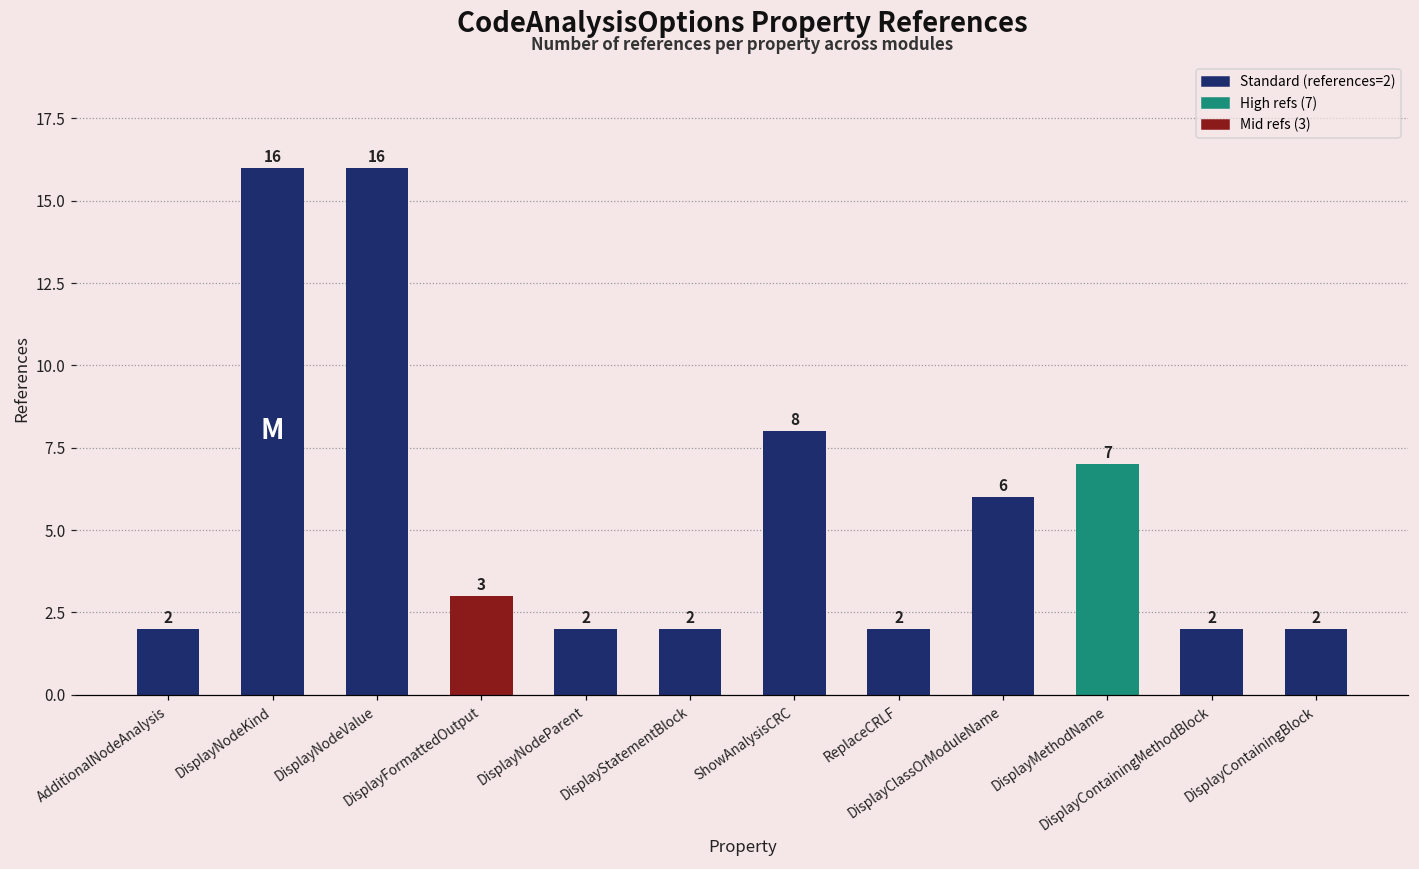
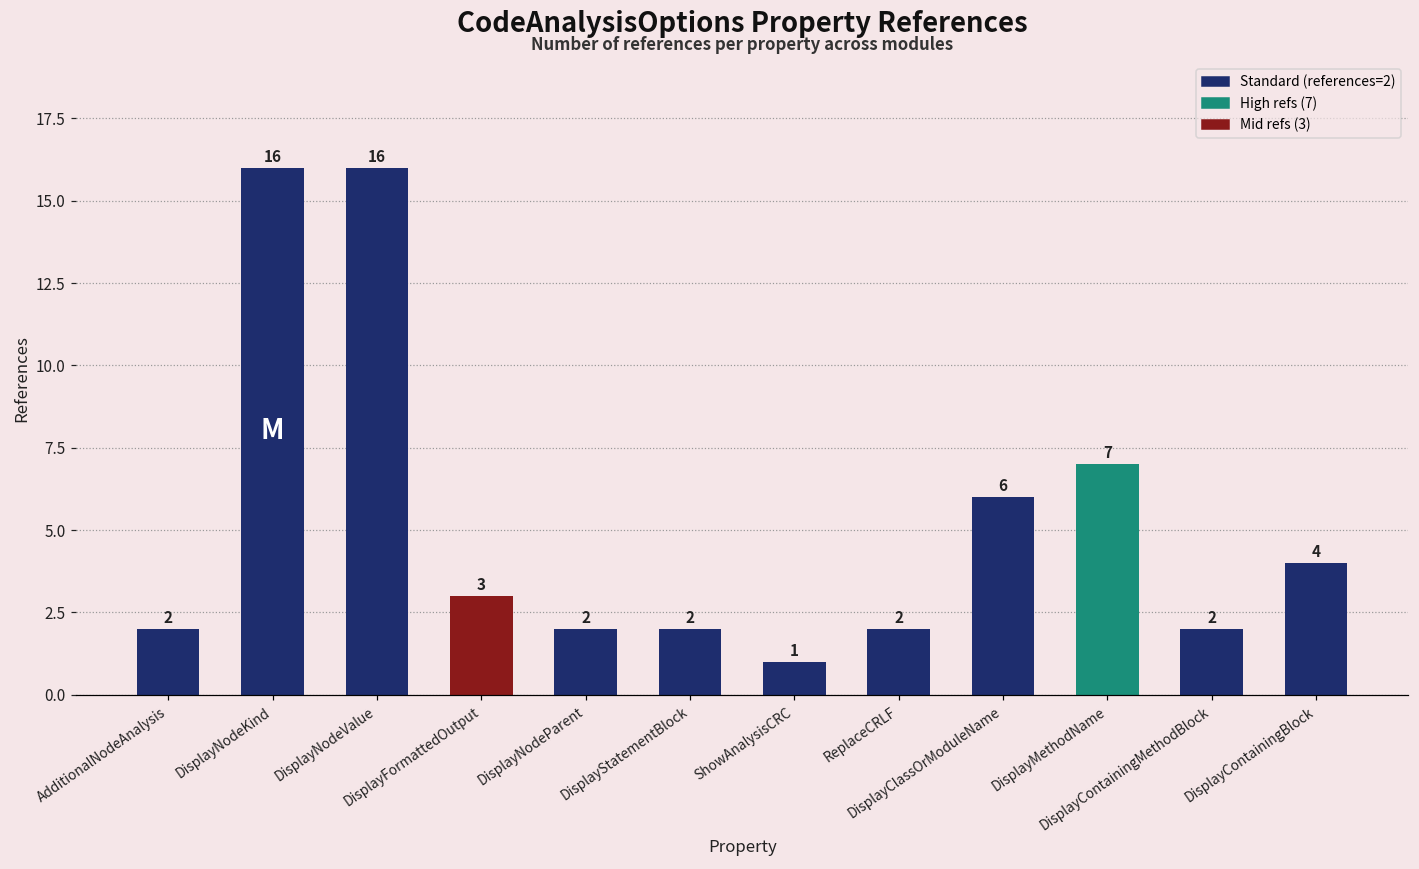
  {
    "AdditionalNodeAnalysis": 2,
    "DisplayNodeKind": 16,
    "DisplayNodeValue": 16,
    "DisplayFormattedOutput": 3,
    "DisplayNodeParent": 2,
    "DisplayStatementBlock": 2,
-   "ShowAnalysisCRC": 8,
+   "ShowAnalysisCRC": 1,
    "ReplaceCRLF": 2,
    "DisplayClassOrModuleName": 6,
    "DisplayMethodName": 7,
    "DisplayContainingMethodBlock": 2,
-   "DisplayContainingBlock": 2
+   "DisplayContainingBlock": 4
  }
